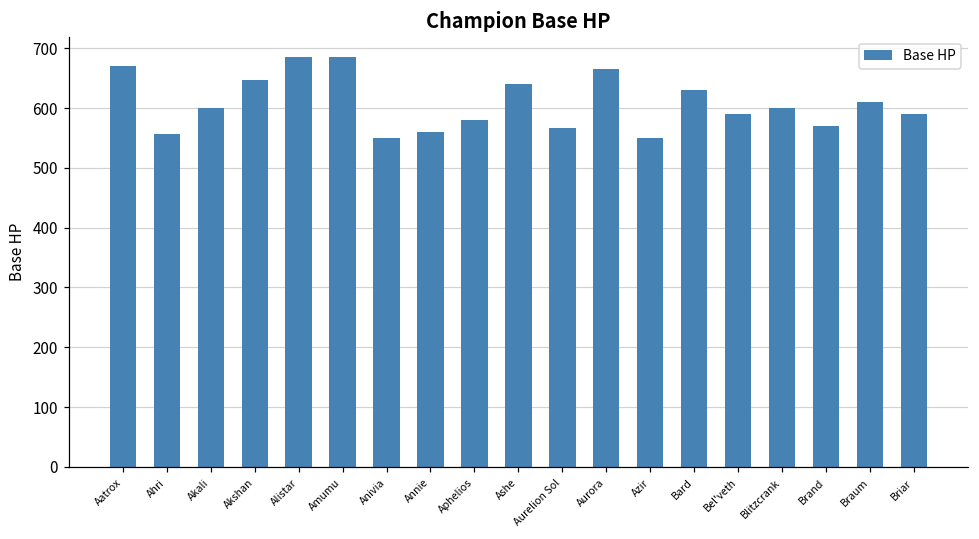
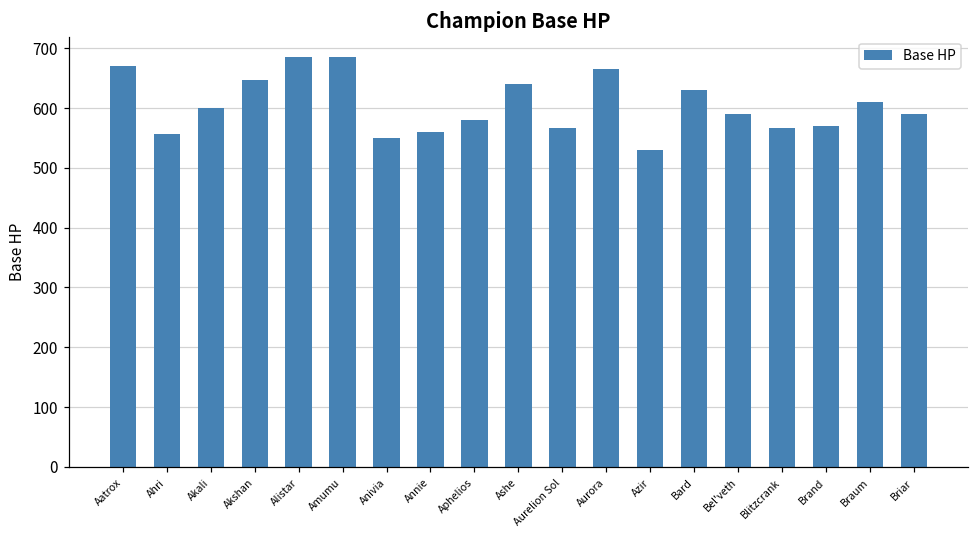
  {
    "Aatrox": 670,
    "Ahri": 560,
    "Akali": 600,
    "Akshan": 650,
    "Alistar": 690,
    "Amumu": 690,
    "Anivia": 550,
    "Annie": 560,
    "Aphelios": 580,
    "Ashe": 640,
    "Aurelion Sol": 570,
    "Aurora": 670,
-   "Azir": 550,
+   "Azir": 530,
    "Bard": 630,
    "Bel'veth": 590,
-   "Blitzcrank": 600,
+   "Blitzcrank": 570,
    "Brand": 570,
    "Braum": 610,
    "Briar": 590
  }
